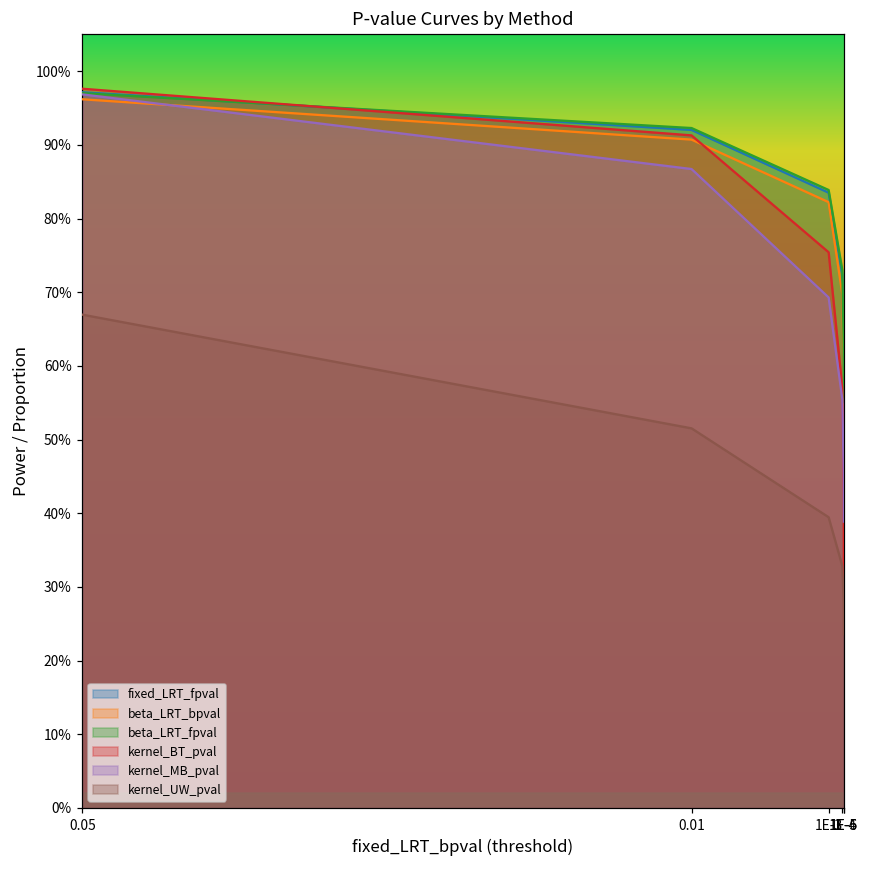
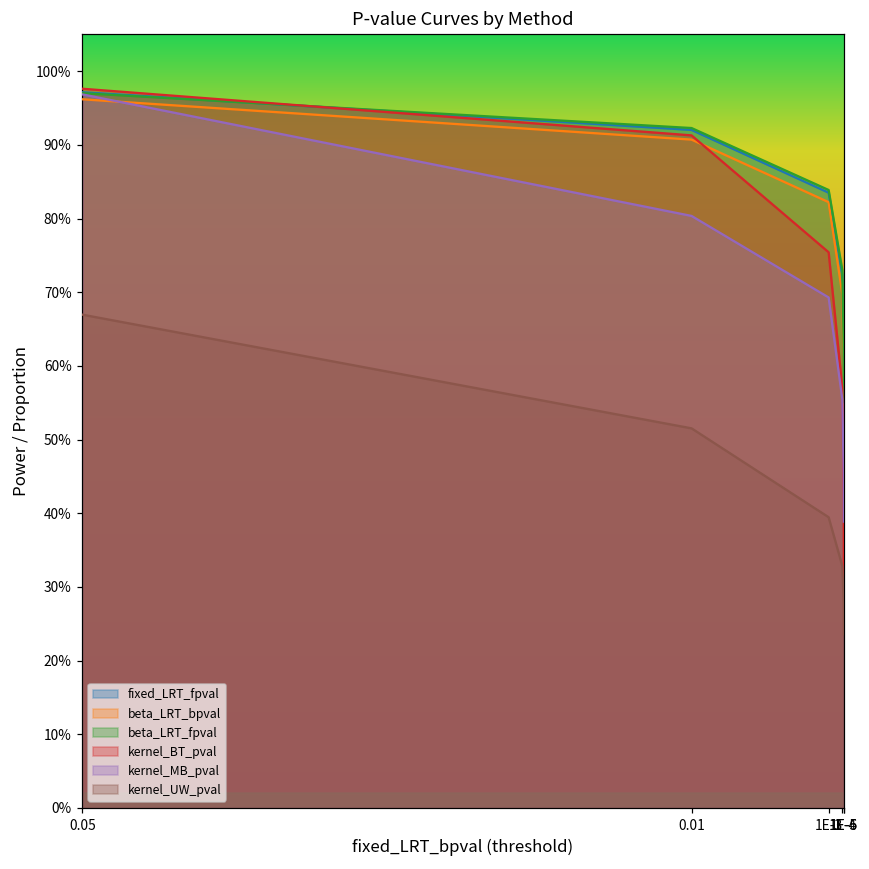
  {
    "kernel_MB_pval": {
-     "0.01": "87%"
+     "0.01": "80%"
    }
  }
